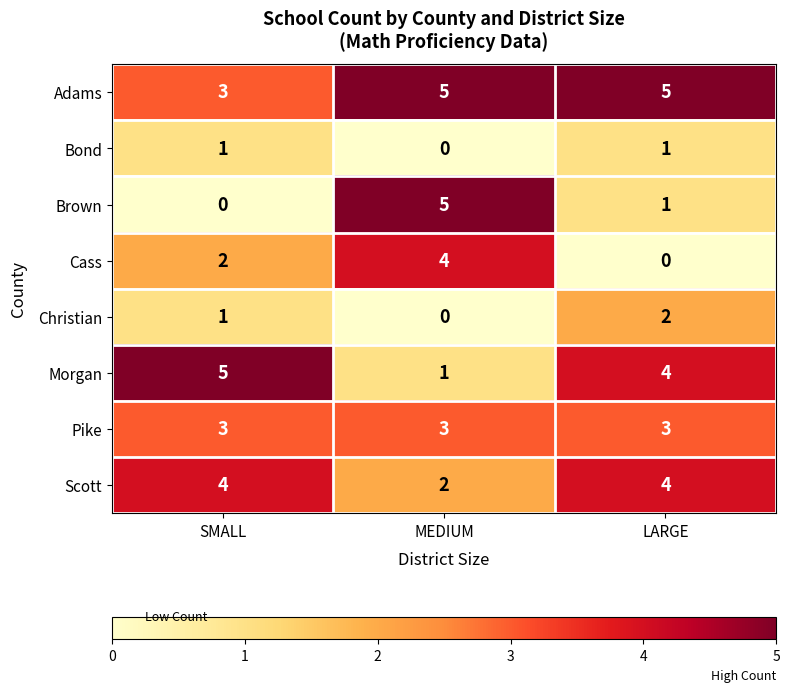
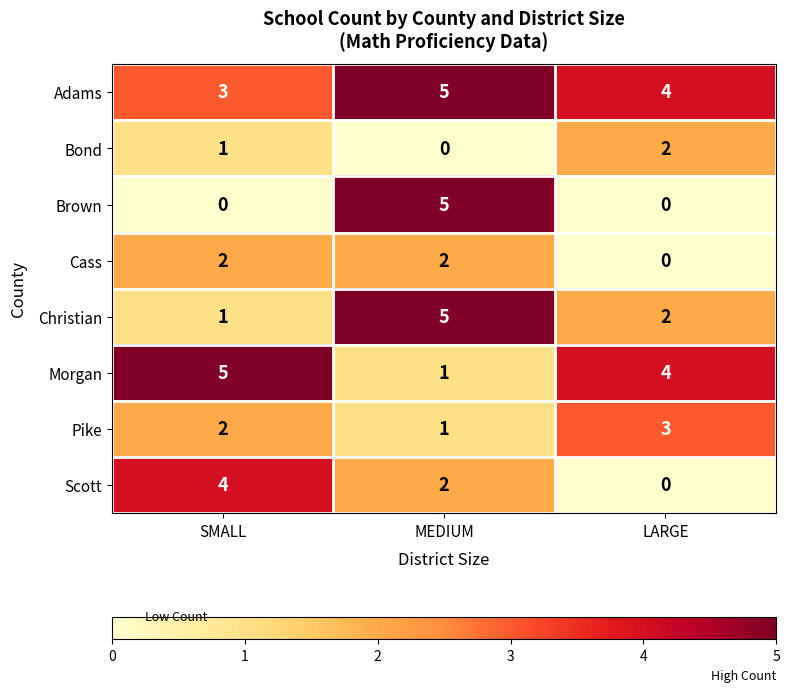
  {
    "Adams": {
      "SMALL": 3,
      "MEDIUM": 5,
-     "LARGE": 5
+     "LARGE": 4
    },
    "Bond": {
      "SMALL": 1,
      "MEDIUM": 0,
-     "LARGE": 1
+     "LARGE": 2
    },
    "Brown": {
      "SMALL": 0,
      "MEDIUM": 5,
-     "LARGE": 1
+     "LARGE": 0
    },
    "Cass": {
      "SMALL": 2,
-     "MEDIUM": 4,
+     "MEDIUM": 2,
      "LARGE": 0
    },
    "Christian": {
      "SMALL": 1,
-     "MEDIUM": 0,
+     "MEDIUM": 5,
      "LARGE": 2
    },
    "Morgan": {
      "SMALL": 5,
      "MEDIUM": 1,
      "LARGE": 4
    },
    "Pike": {
-     "SMALL": 3,
-     "MEDIUM": 3,
+     "SMALL": 2,
+     "MEDIUM": 1,
      "LARGE": 3
    },
    "Scott": {
      "SMALL": 4,
      "MEDIUM": 2,
-     "LARGE": 4
+     "LARGE": 0
    }
  }
